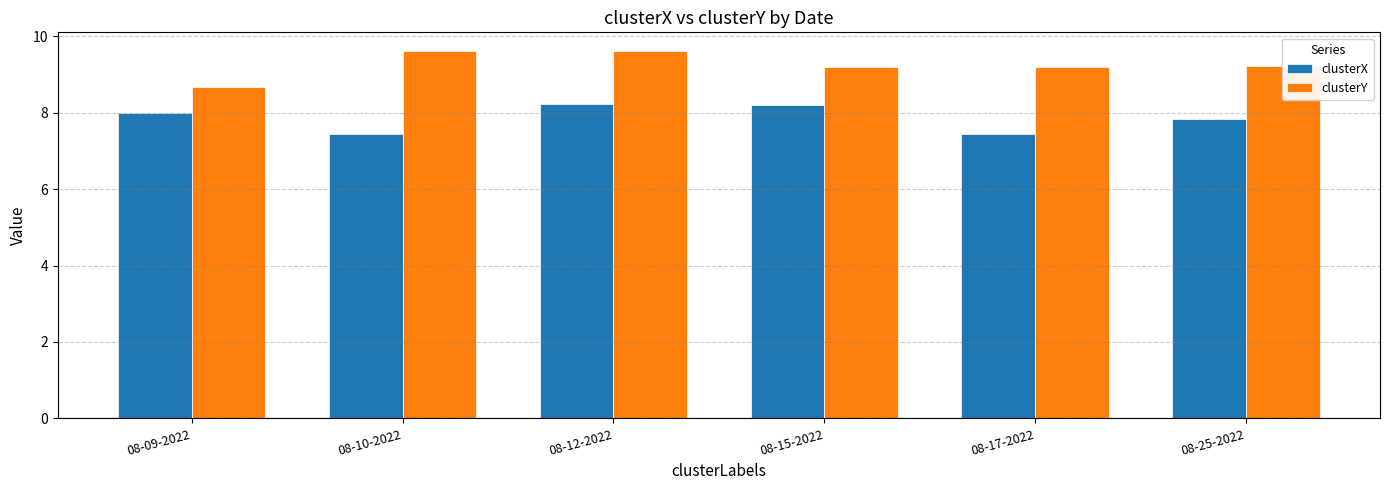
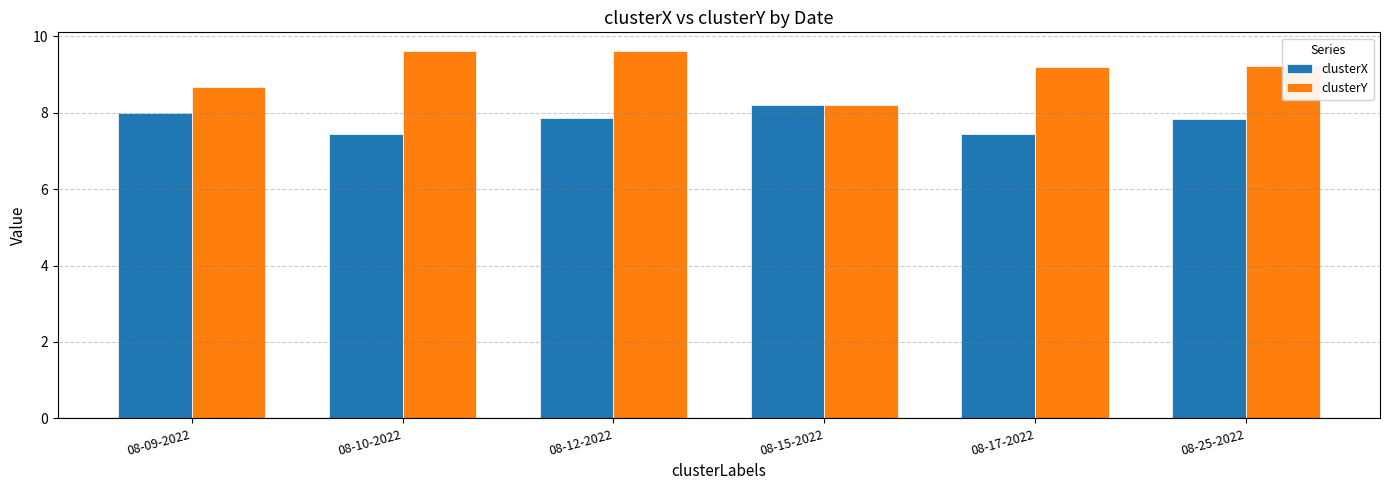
  {
    "clusterX": {
      "08-09-2022": 8.0,
      "08-10-2022": 7.4,
-     "08-12-2022": 8.2,
+     "08-12-2022": 7.9,
      "08-15-2022": 8.2,
      "08-17-2022": 7.4,
      "08-25-2022": 7.8
    },
    "clusterY": {
      "08-09-2022": 8.7,
      "08-10-2022": 9.6,
      "08-12-2022": 9.6,
-     "08-15-2022": 9.2,
+     "08-15-2022": 8.2,
      "08-17-2022": 9.2
    }
  }
